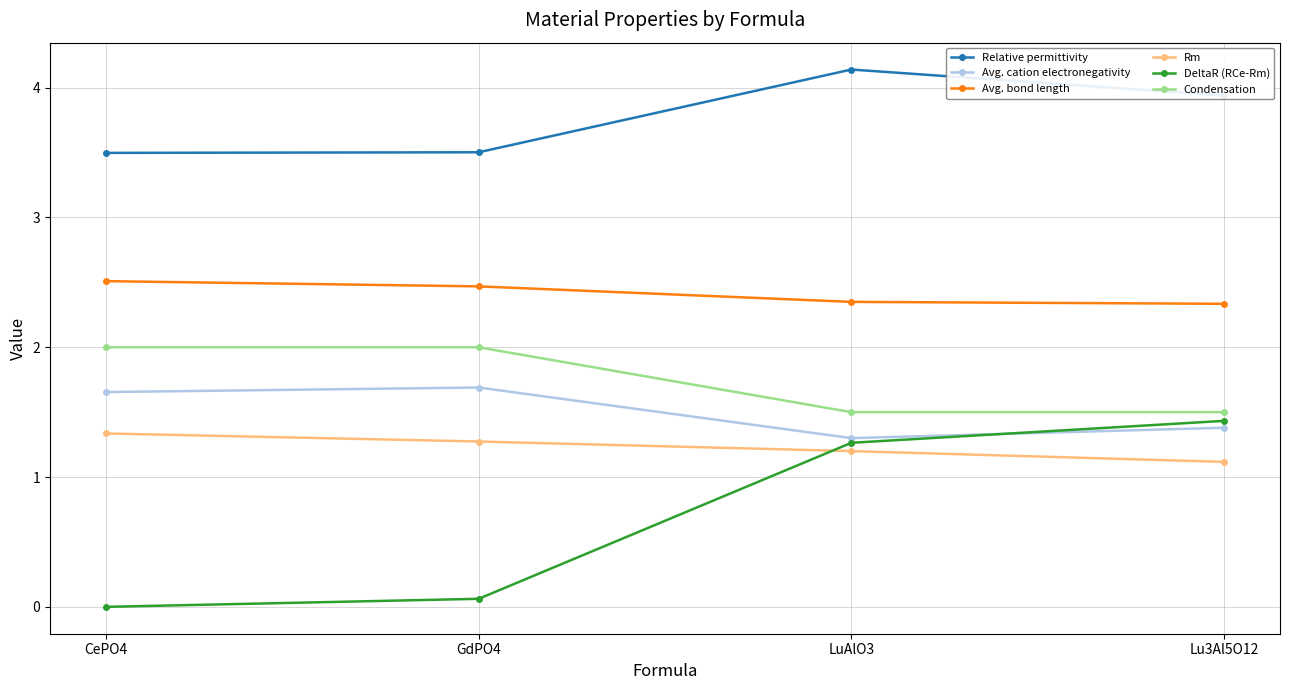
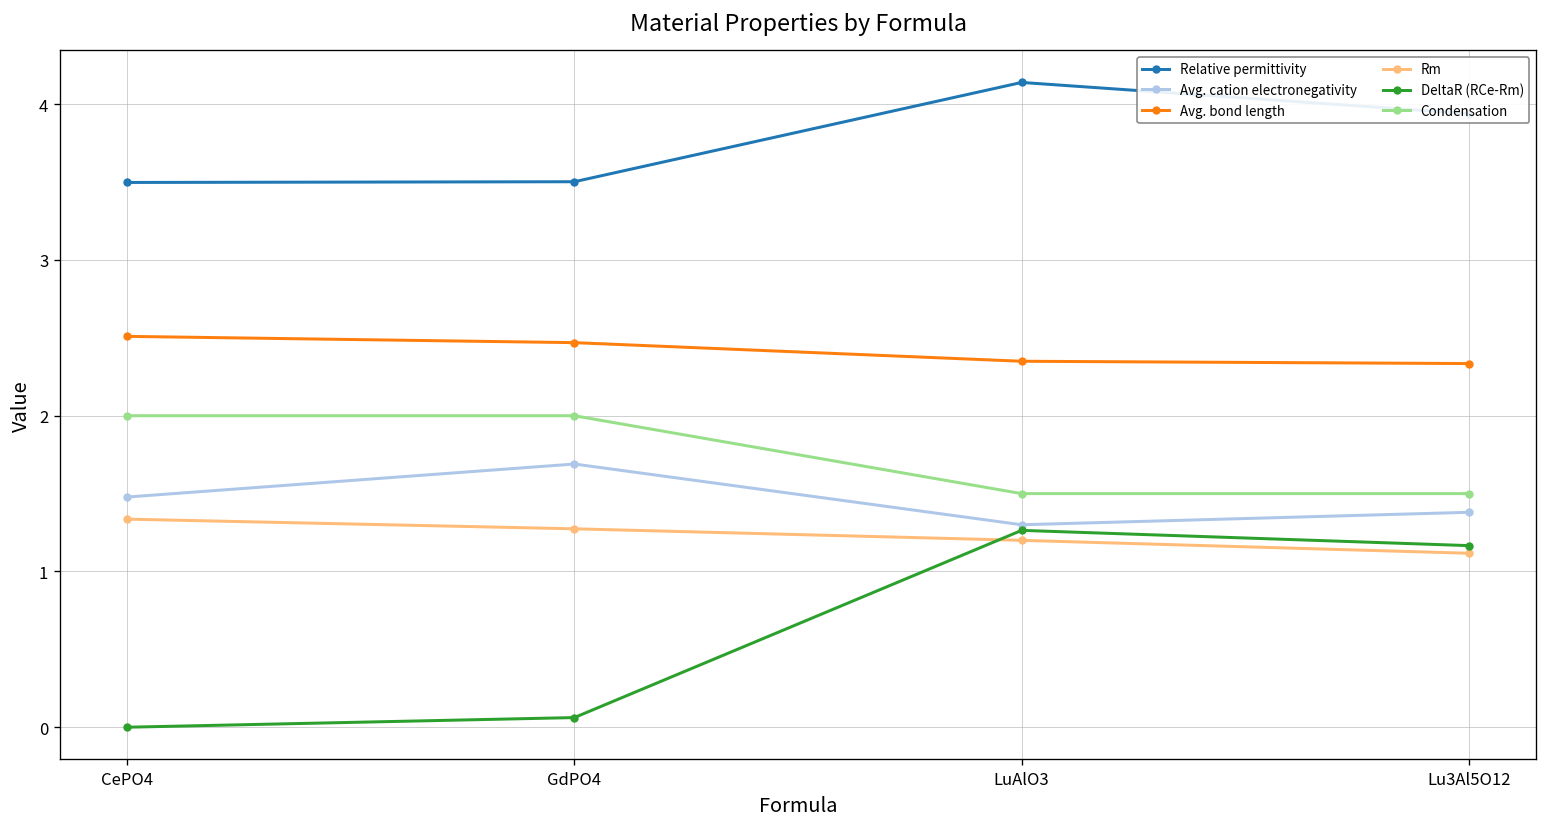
  {
    "Relative permittivity": {
      "CePO4": 3.50,
      "GdPO4": 3.50,
      "LuAlO3": 4.14
    },
    "Avg. cation electronegativity": {
-     "CePO4": 1.66,
+     "CePO4": 1.48,
      "GdPO4": 1.69,
      "LuAlO3": 1.30,
      "Lu3Al5O12": 1.38
    },
    "Avg. bond length": {
      "CePO4": 2.51,
      "GdPO4": 2.47,
      "LuAlO3": 2.35,
      "Lu3Al5O12": 2.34
    },
    "Rm": {
      "CePO4": 1.34,
      "GdPO4": 1.27,
      "LuAlO3": 1.20,
      "Lu3Al5O12": 1.12
    },
    "DeltaR (RCe-Rm)": {
      "CePO4": 0.00,
      "GdPO4": 0.06,
      "LuAlO3": 1.26,
-     "Lu3Al5O12": 1.43
+     "Lu3Al5O12": 1.17
    },
    "Condensation": {
      "CePO4": 2.00,
      "GdPO4": 2.00,
      "LuAlO3": 1.50,
      "Lu3Al5O12": 1.50
    }
  }
